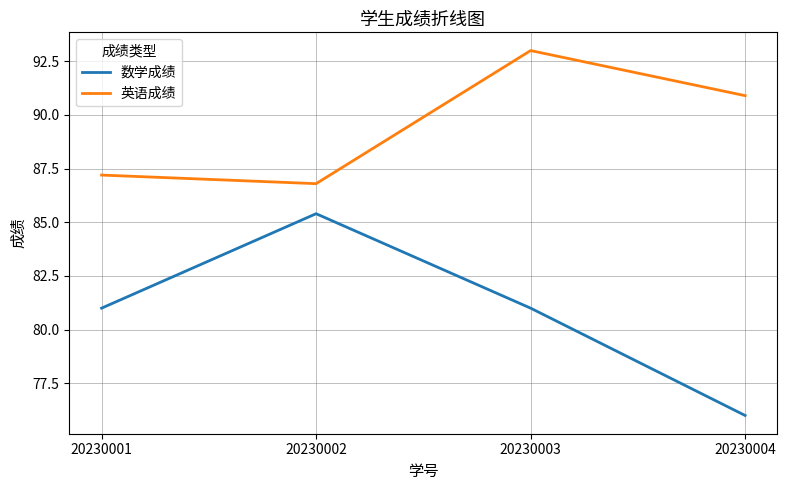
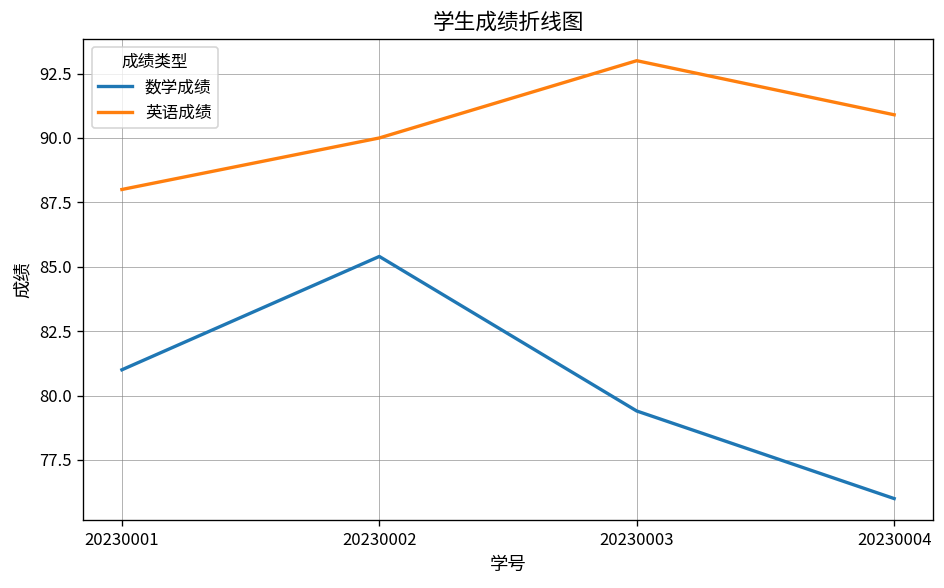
  {
    "数学成绩": {
      "20230001": 81.0,
      "20230002": 85.4,
-     "20230003": 81.0,
+     "20230003": 79.4,
      "20230004": 76.0
    },
    "英语成绩": {
-     "20230001": 87.2,
-     "20230002": 86.8,
+     "20230001": 88.0,
+     "20230002": 90.0,
      "20230003": 93.0,
      "20230004": 90.9
    }
  }
